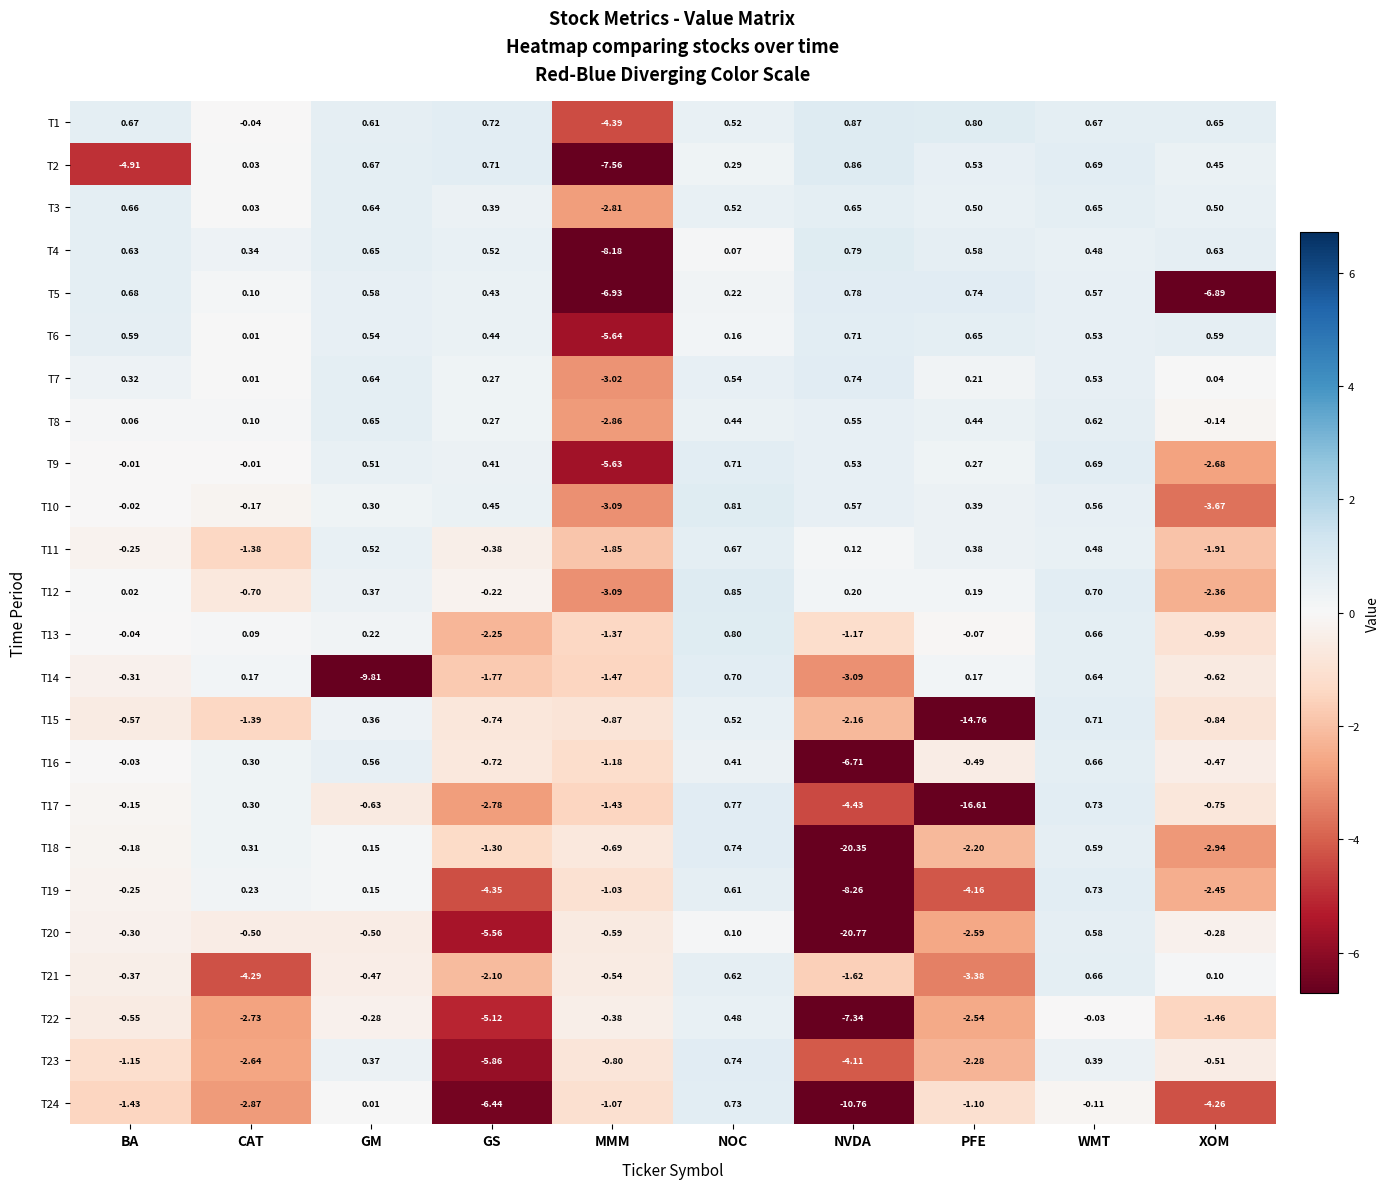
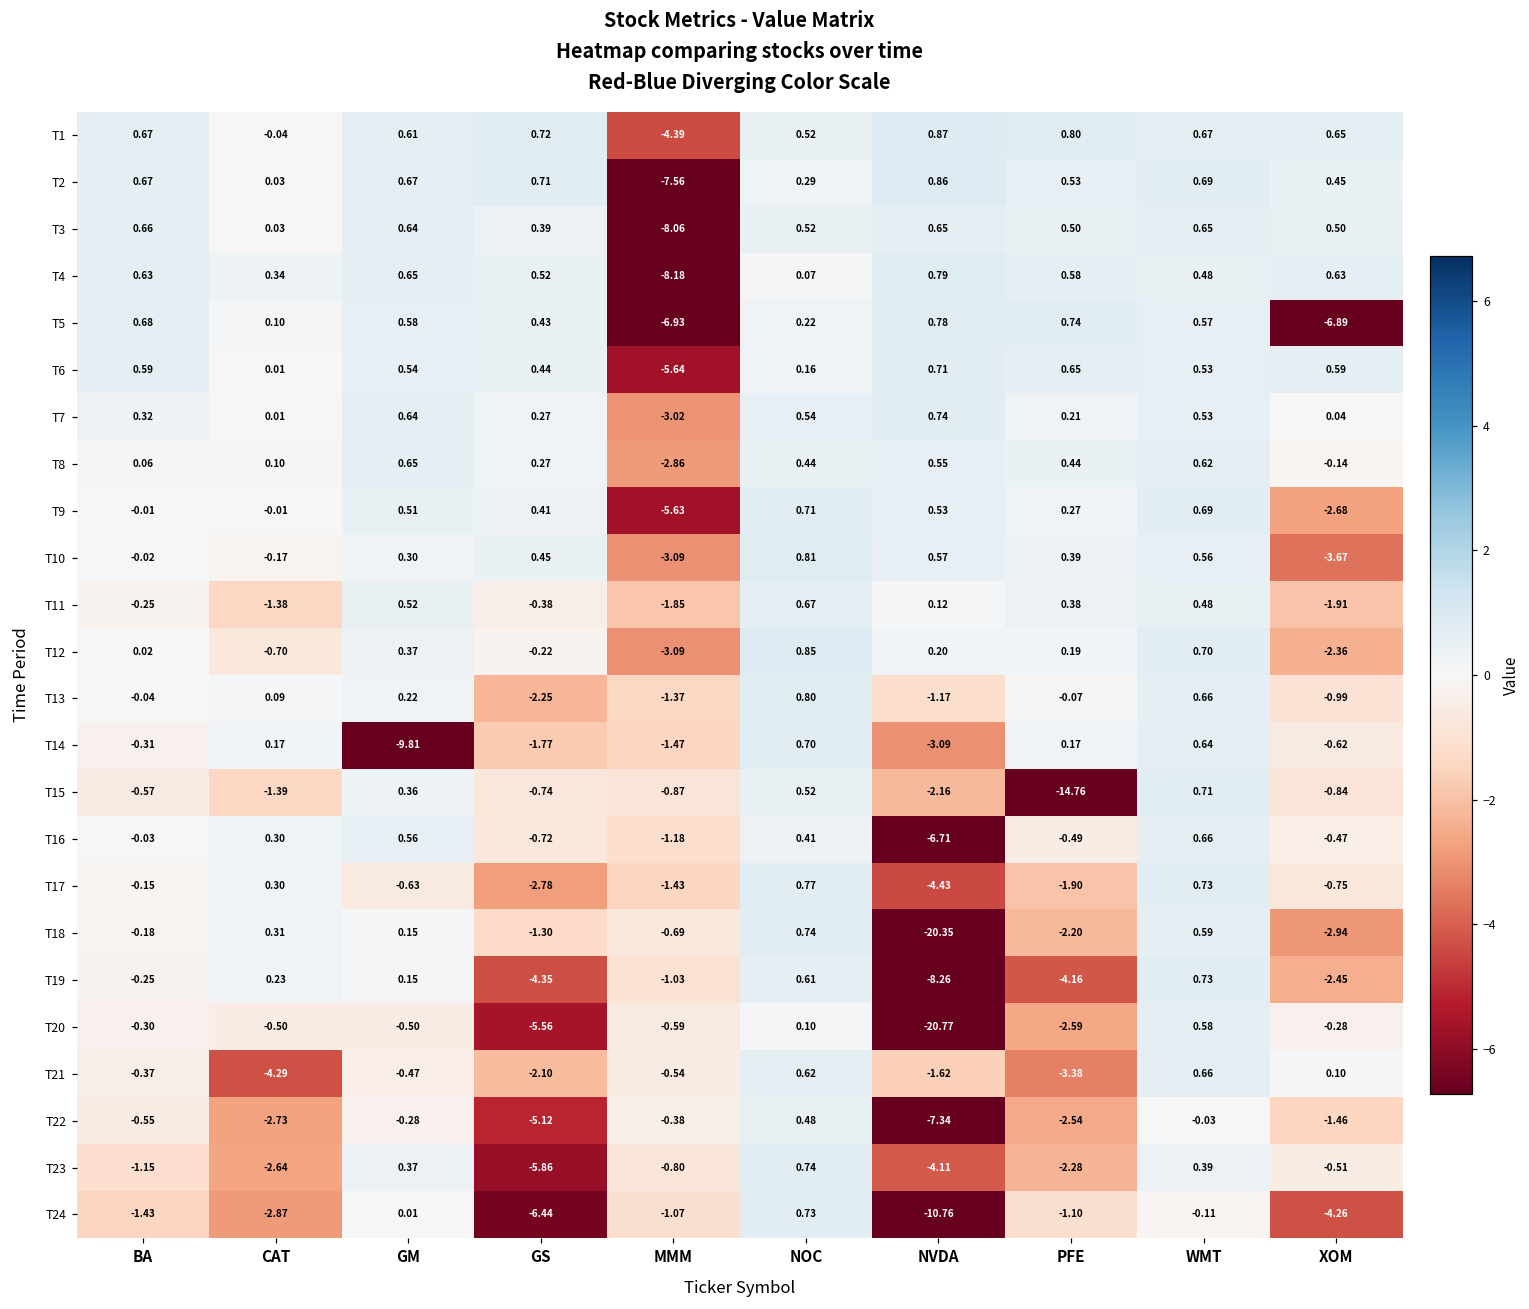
  {
    "T2": {
-     "BA": -4.91,
+     "BA": 0.67,
      "CAT": 0.03,
      "GM": 0.67,
      "GS": 0.71,
      "MMM": -7.56,
      "NOC": 0.29,
      "NVDA": 0.86,
      "PFE": 0.53,
      "WMT": 0.69,
      "XOM": 0.45
    },
    "T3": {
      "BA": 0.66,
      "CAT": 0.03,
      "GM": 0.64,
      "GS": 0.39,
-     "MMM": -2.81,
+     "MMM": -8.06,
      "NOC": 0.52,
      "NVDA": 0.65,
      "PFE": 0.50,
      "WMT": 0.65,
      "XOM": 0.50
    },
    "T17": {
      "BA": -0.15,
      "CAT": 0.30,
      "GM": -0.63,
      "GS": -2.78,
      "MMM": -1.43,
      "NOC": 0.77,
      "NVDA": -4.43,
-     "PFE": -16.61,
+     "PFE": -1.90,
      "WMT": 0.73,
      "XOM": -0.75
    }
  }
